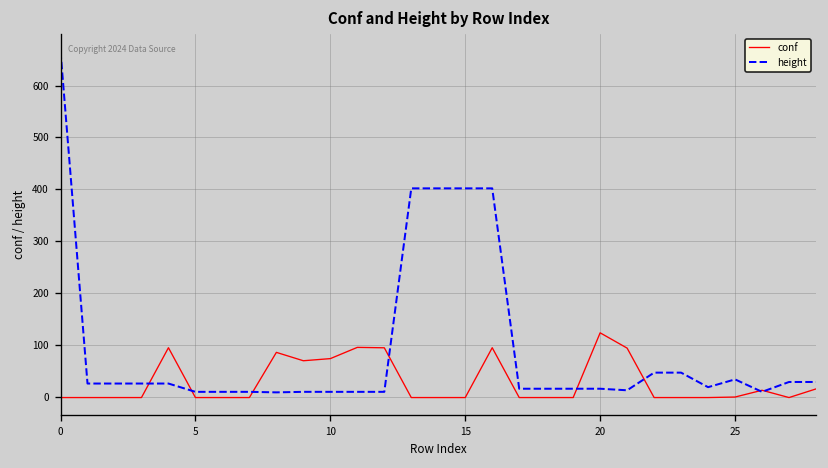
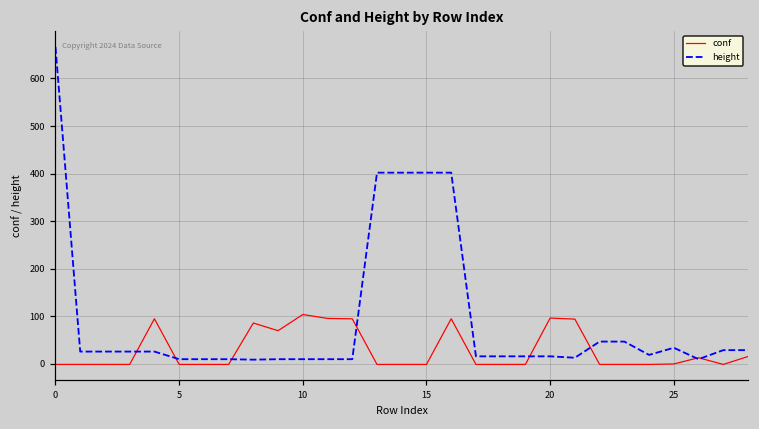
  {
    "conf": {
      "0": 0,
      "5": 0,
-     "10": 70,
+     "10": 100,
      "15": 0,
-     "20": 120,
+     "20": 100,
      "25": 0
    },
    "height": {
      "5": 10,
      "10": 10,
      "15": 400,
      "20": 20,
      "25": 30
    }
  }
